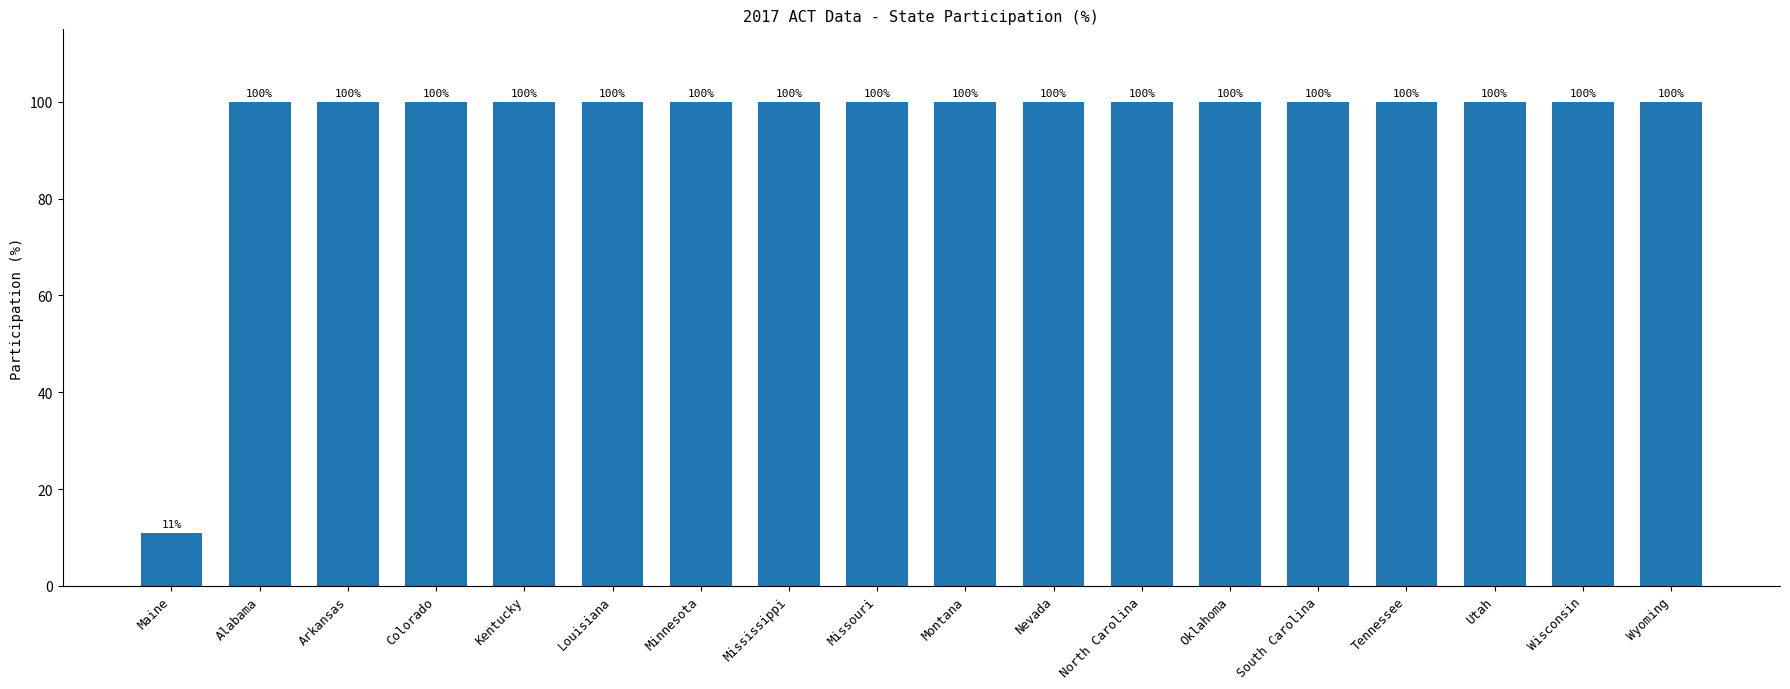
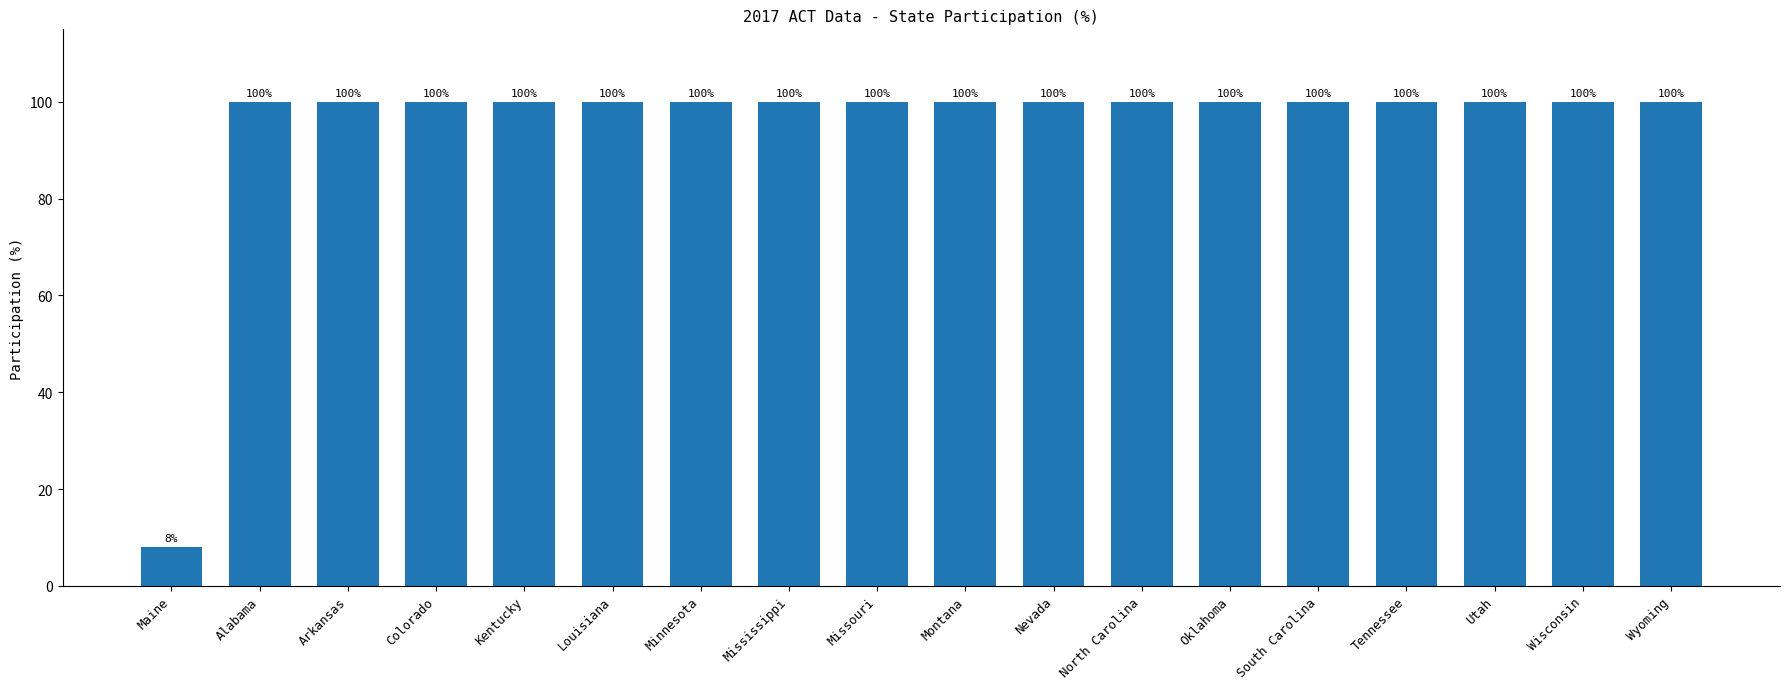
  {
-   "Maine": "11%",
+   "Maine": "8%",
    "Alabama": "100%",
    "Arkansas": "100%",
    "Colorado": "100%",
    "Kentucky": "100%",
    "Louisiana": "100%",
    "Minnesota": "100%",
    "Mississippi": "100%",
    "Missouri": "100%",
    "Montana": "100%",
    "Nevada": "100%",
    "North Carolina": "100%",
    "Oklahoma": "100%",
    "South Carolina": "100%",
    "Tennessee": "100%",
    "Utah": "100%",
    "Wisconsin": "100%",
    "Wyoming": "100%"
  }
